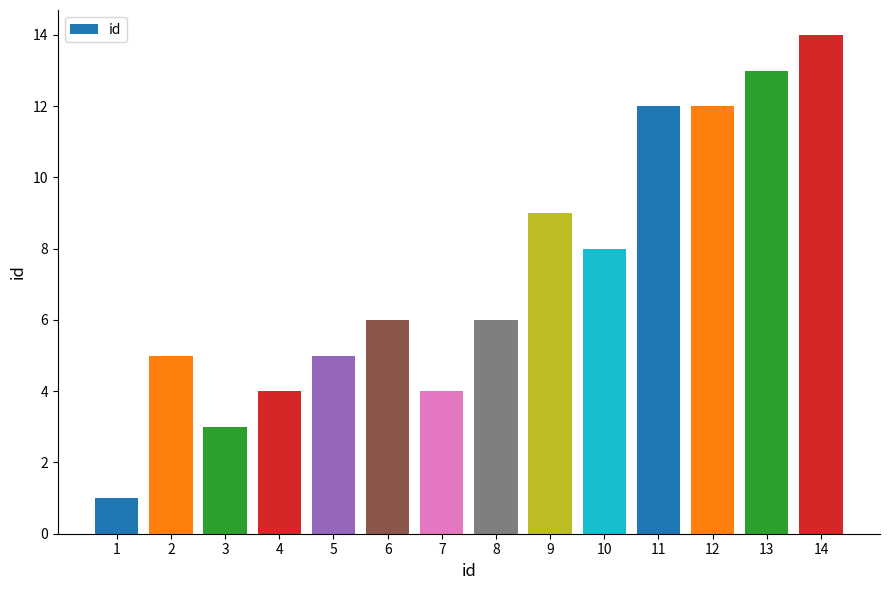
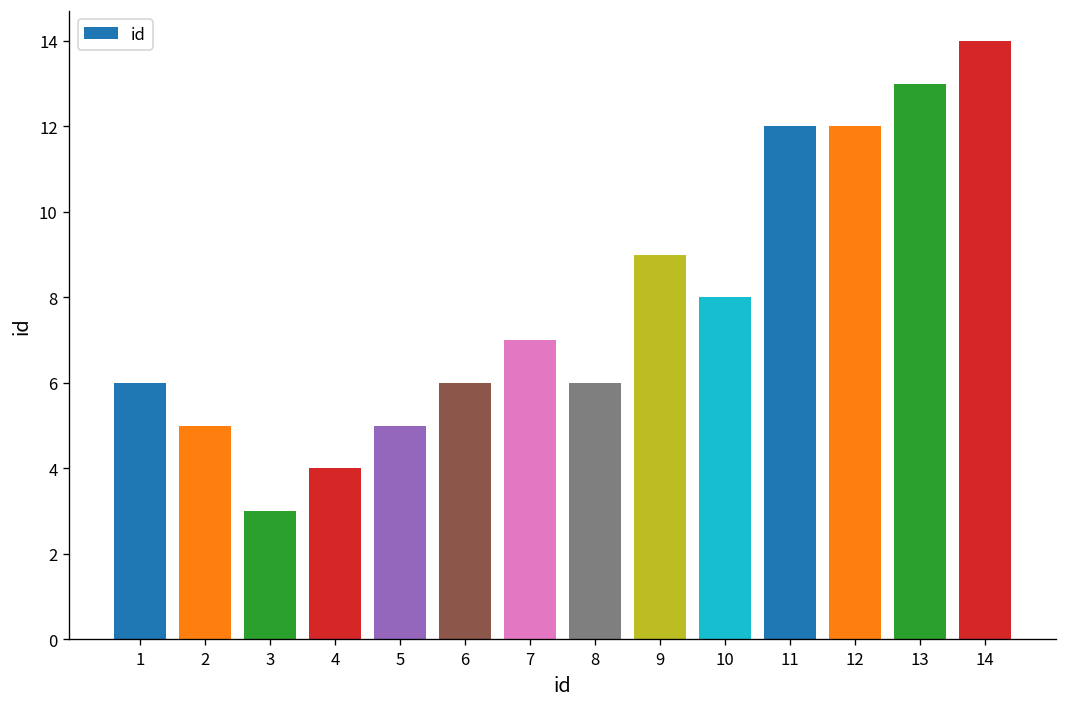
  {
-   "1": 1,
+   "1": 6,
    "2": 5,
    "3": 3,
    "4": 4,
    "5": 5,
    "6": 6,
-   "7": 4,
+   "7": 7,
    "8": 6,
    "9": 9,
    "10": 8,
    "11": 12,
    "12": 12,
    "13": 13,
    "14": 14
  }
